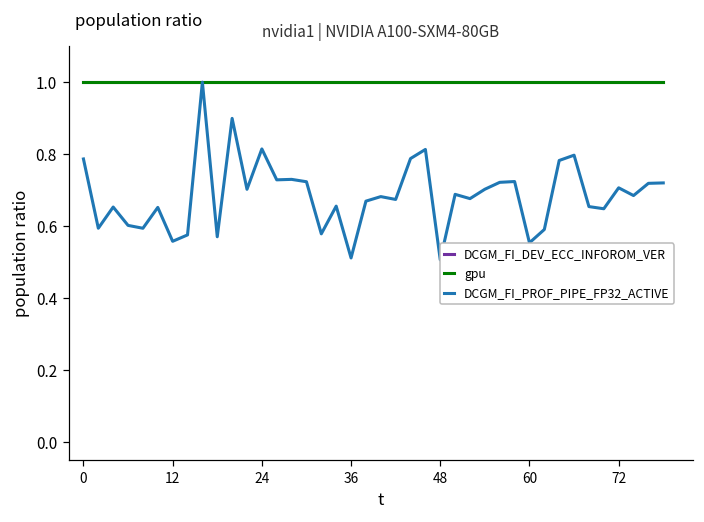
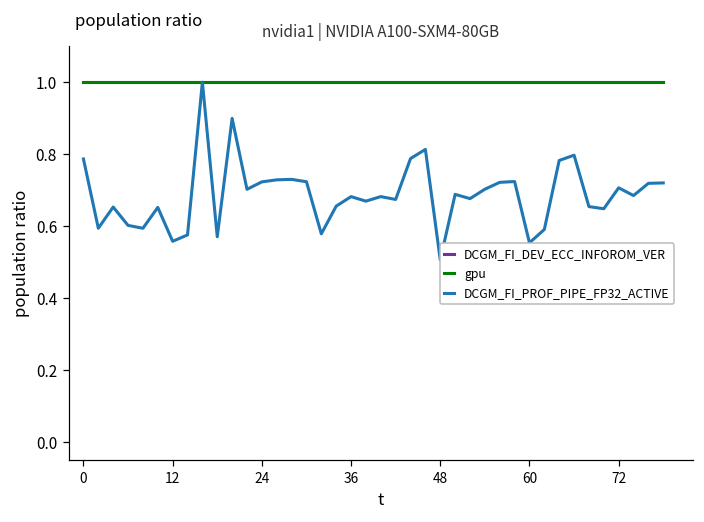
  {
    "gpu": {
      "0": 1.00,
      "12": 1.00,
      "24": 1.00,
      "36": 1.00,
      "48": 1.00,
      "60": 1.00,
      "72": 1.00
    },
    "DCGM_FI_PROF_PIPE_FP32_ACTIVE": {
      "0": 0.79,
      "12": 0.56,
-     "24": 0.81,
-     "36": 0.51,
+     "24": 0.72,
+     "36": 0.68,
      "48": 0.51,
      "60": 0.55,
      "72": 0.71
    }
  }
